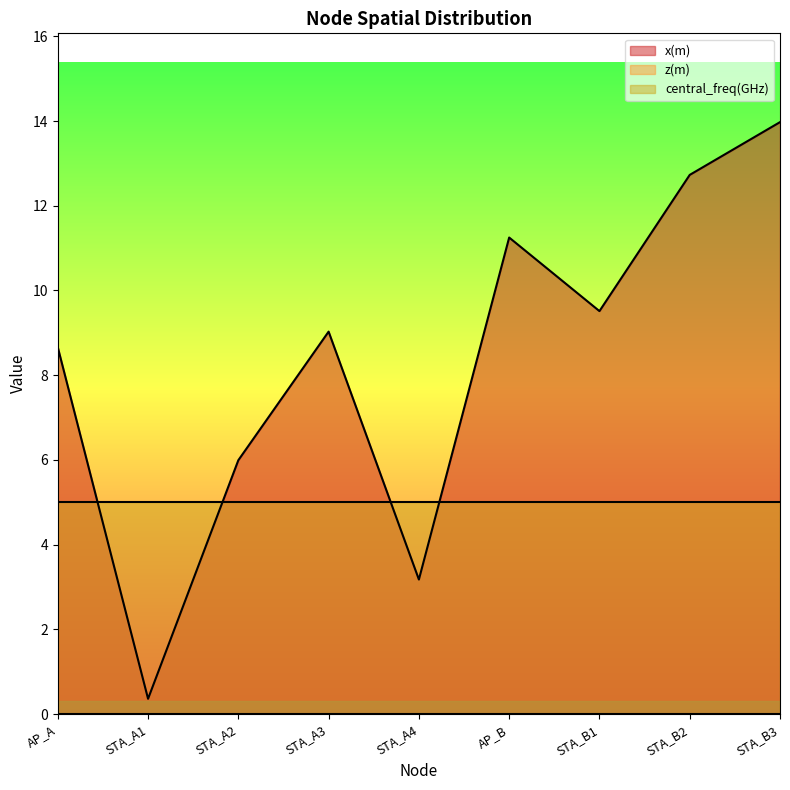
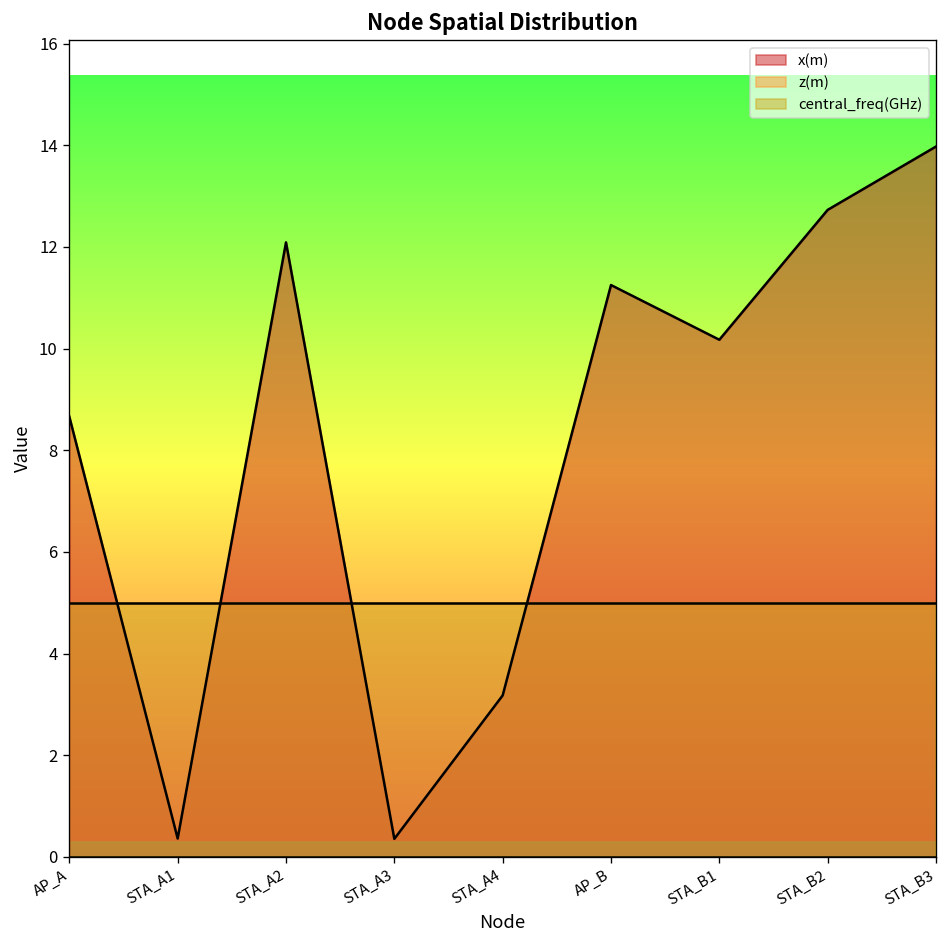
  {
    "x(m)": {
      "AP_A": 8.7,
      "STA_A1": 0.4,
-     "STA_A2": 6.0,
-     "STA_A3": 9.0,
+     "STA_A2": 12.1,
+     "STA_A3": 0.4,
      "STA_A4": 3.2,
      "AP_B": 11.3,
-     "STA_B1": 9.5,
+     "STA_B1": 10.2,
      "STA_B2": 12.7,
      "STA_B3": 14.0
    }
  }
